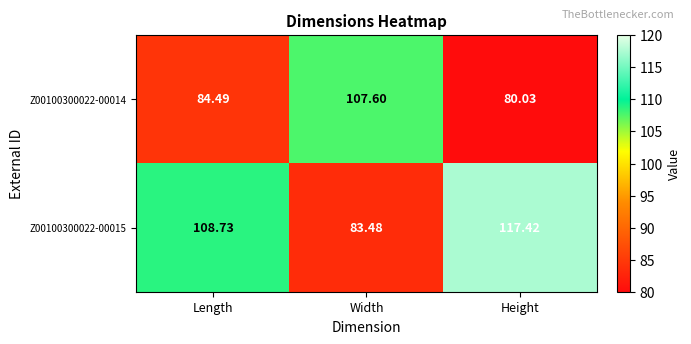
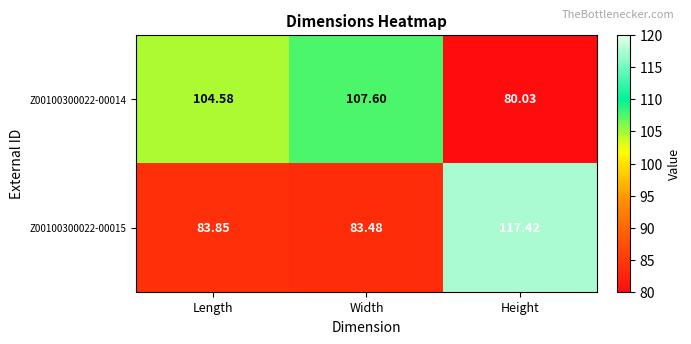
  {
    "Z00100300022-00014": {
-     "Length": 84.49,
+     "Length": 104.58,
      "Width": 107.60,
      "Height": 80.03
    },
    "Z00100300022-00015": {
-     "Length": 108.73,
+     "Length": 83.85,
      "Width": 83.48,
      "Height": 117.42
    }
  }
